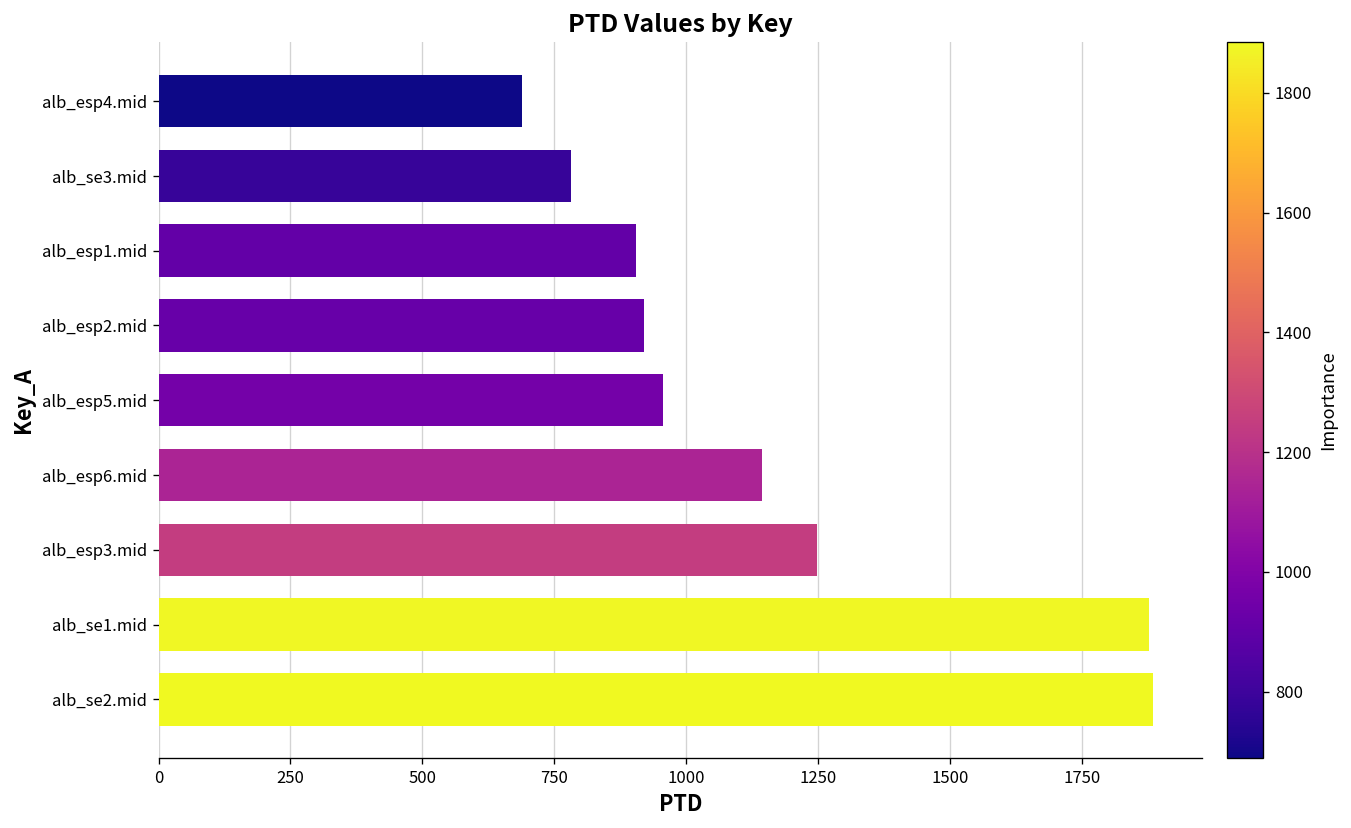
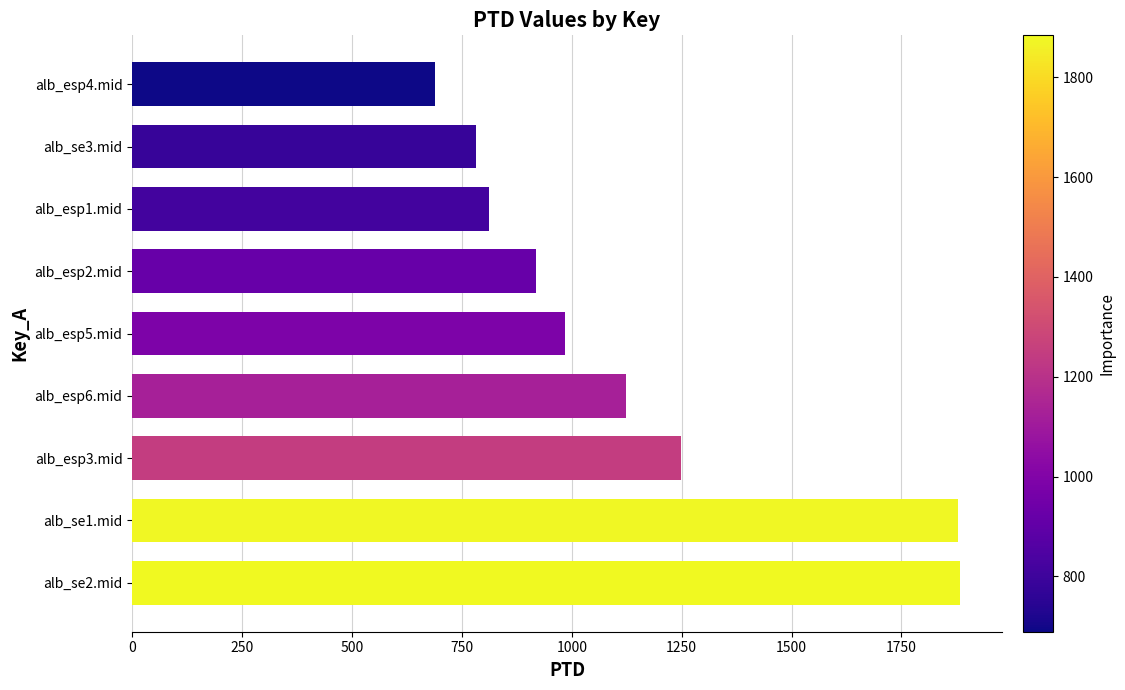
  {
    "alb_esp4.mid": 690,
    "alb_se3.mid": 780,
-   "alb_esp1.mid": 900,
+   "alb_esp1.mid": 810,
    "alb_esp2.mid": 920,
-   "alb_esp5.mid": 960,
-   "alb_esp6.mid": 1140,
+   "alb_esp5.mid": 980,
+   "alb_esp6.mid": 1120,
    "alb_esp3.mid": 1250,
    "alb_se1.mid": 1880,
    "alb_se2.mid": 1880
  }
